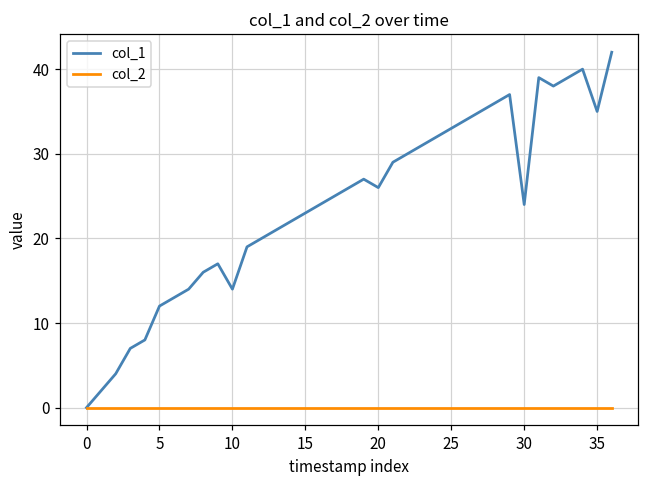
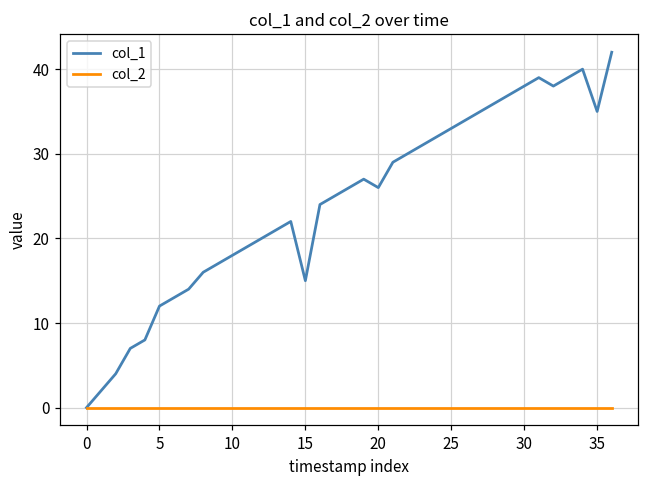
  {
    "col_1": {
      "5": 12,
-     "10": 14,
-     "15": 23,
+     "10": 18,
+     "15": 15,
      "20": 26,
      "25": 33,
-     "30": 24,
+     "30": 38,
      "35": 35
    },
    "col_2": {
      "5": 0,
      "10": 0,
      "15": 0,
      "20": 0,
      "25": 0,
      "30": 0,
      "35": 0
    }
  }
